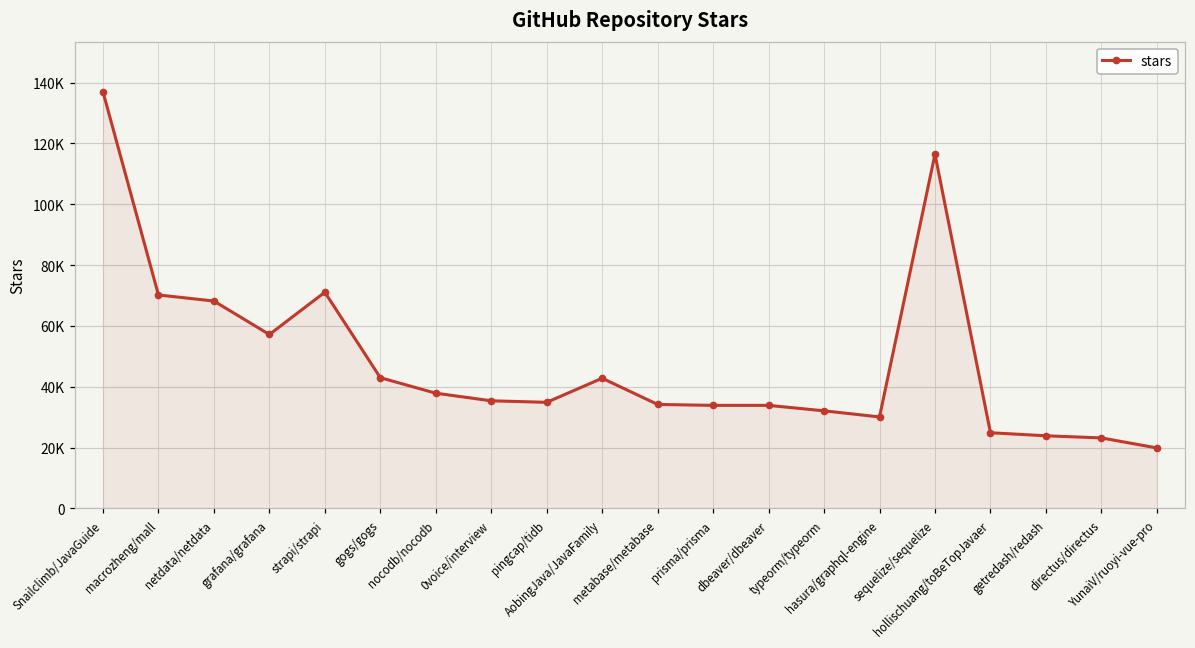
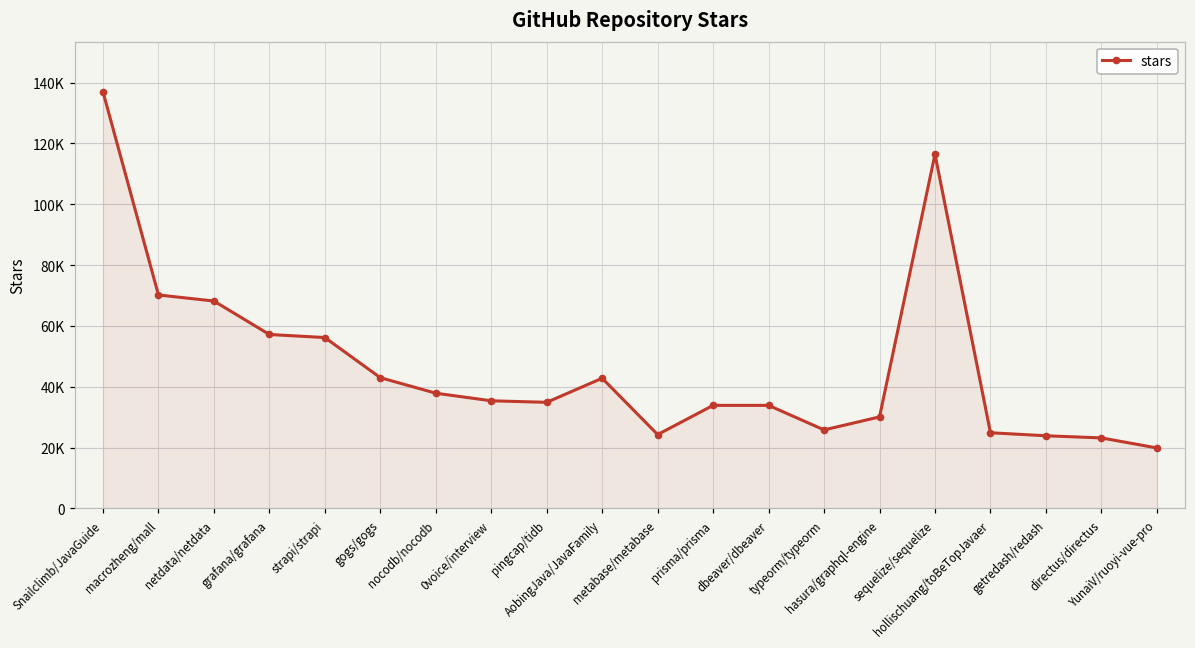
  {
    "Snailclimb/JavaGuide": 137000,
    "macrozheng/mall": 70000,
    "netdata/netdata": 68000,
    "grafana/grafana": 57000,
-   "strapi/strapi": 71000,
+   "strapi/strapi": 56000,
    "gogs/gogs": 43000,
    "nocodb/nocodb": 38000,
    "0voice/interview": 35000,
    "pingcap/tidb": 35000,
    "AobingJava/JavaFamily": 43000,
-   "metabase/metabase": 34000,
+   "metabase/metabase": 24000,
    "prisma/prisma": 34000,
    "dbeaver/dbeaver": 34000,
-   "typeorm/typeorm": 32000,
+   "typeorm/typeorm": 26000,
    "hasura/graphql-engine": 30000,
    "sequelize/sequelize": 116000,
    "hollischuang/toBeTopJavaer": 25000,
    "getredash/redash": 24000,
    "directus/directus": 23000,
    "YunaiV/ruoyi-vue-pro": 20000
  }
